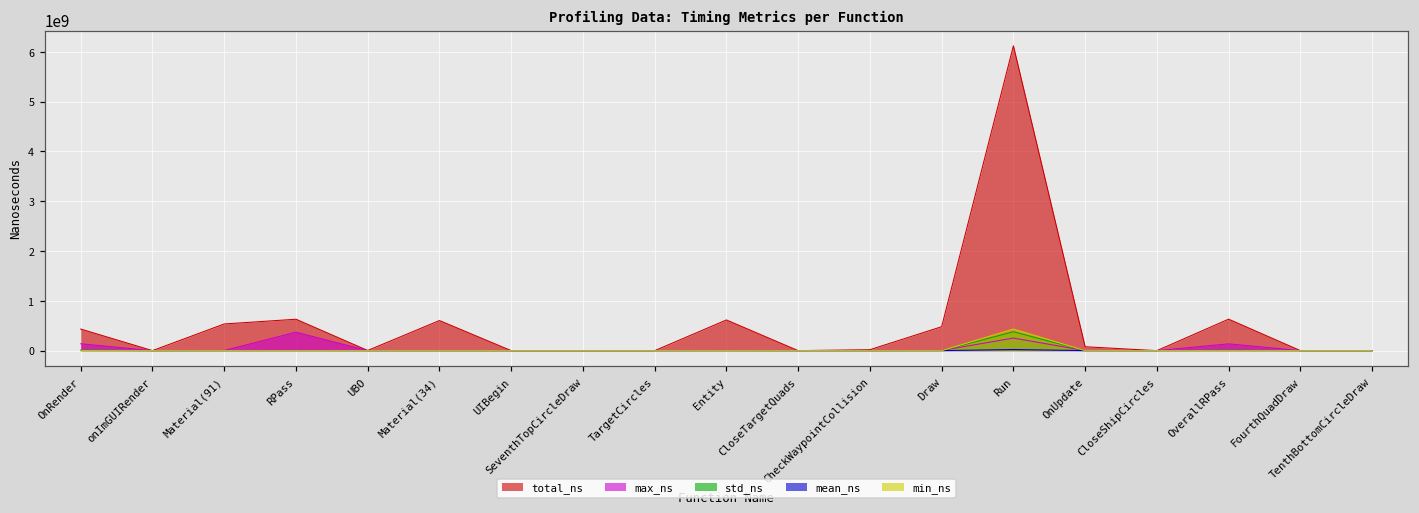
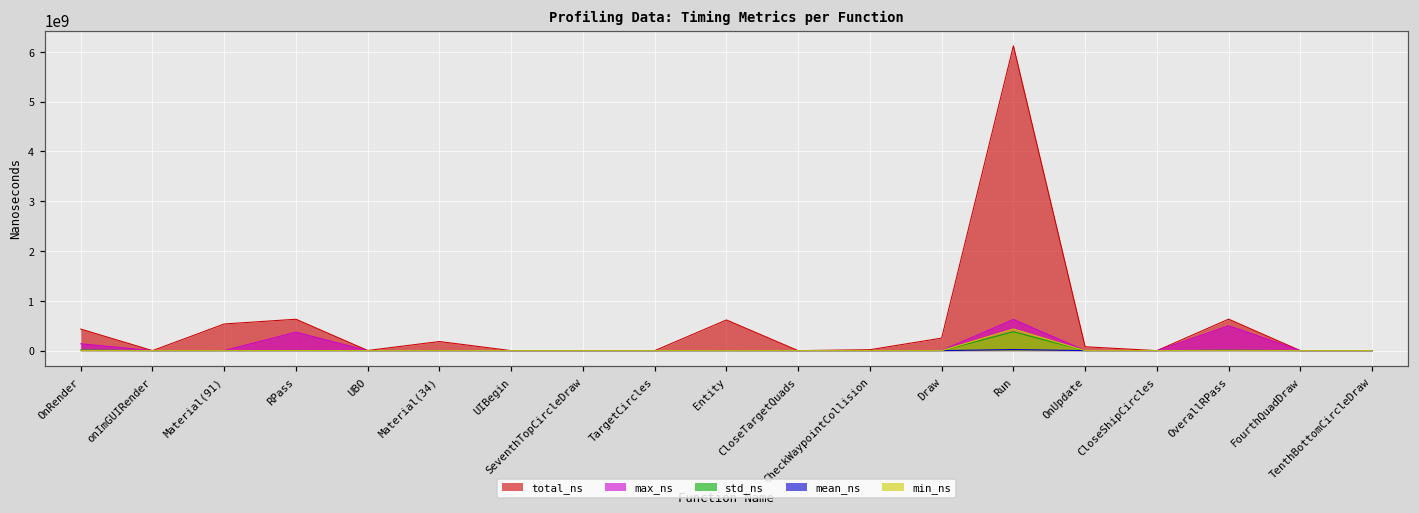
  {
    "total_ns": {
      "OnRender": 400000000,
      "Material(91)": 500000000,
      "RPass": 600000000,
-     "Material(34)": 600000000,
+     "Material(34)": 200000000,
      "Entity": 600000000,
-     "Draw": 500000000,
+     "Draw": 300000000,
      "Run": 6100000000,
      "OnUpdate": 100000000,
      "OverallRPass": 600000000
    },
    "max_ns": {
      "OnRender": 100000000,
      "RPass": 400000000,
-     "Run": 300000000,
-     "OverallRPass": 100000000
+     "Run": 600000000,
+     "OverallRPass": 500000000
    },
    "mean_ns": {
      "Run": 0
    }
  }
